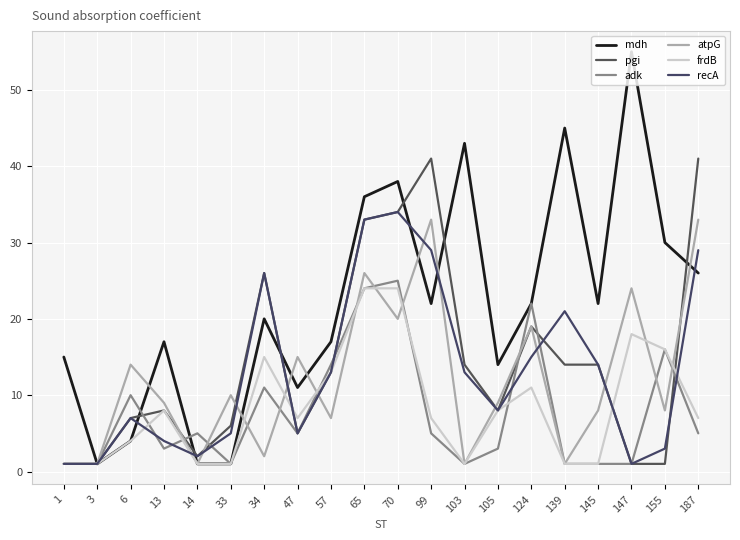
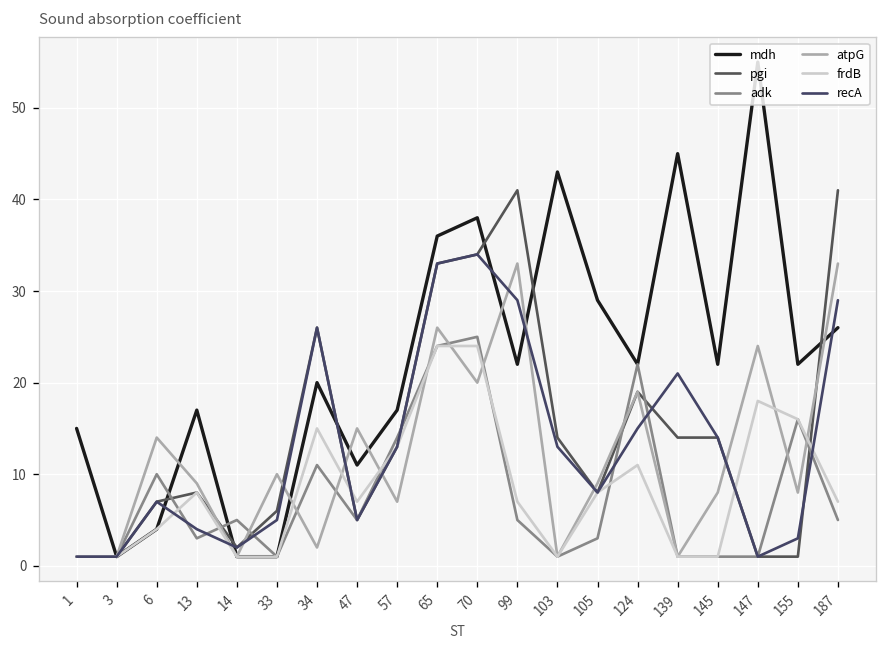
  {
    "mdh": {
      "1": 15,
      "13": 17,
      "34": 20,
      "47": 11,
      "57": 17,
      "65": 36,
      "70": 38,
      "99": 22,
      "103": 43,
-     "105": 14,
+     "105": 29,
      "139": 45,
      "145": 22,
-     "155": 30,
+     "155": 22,
      "187": 26
    }
  }
